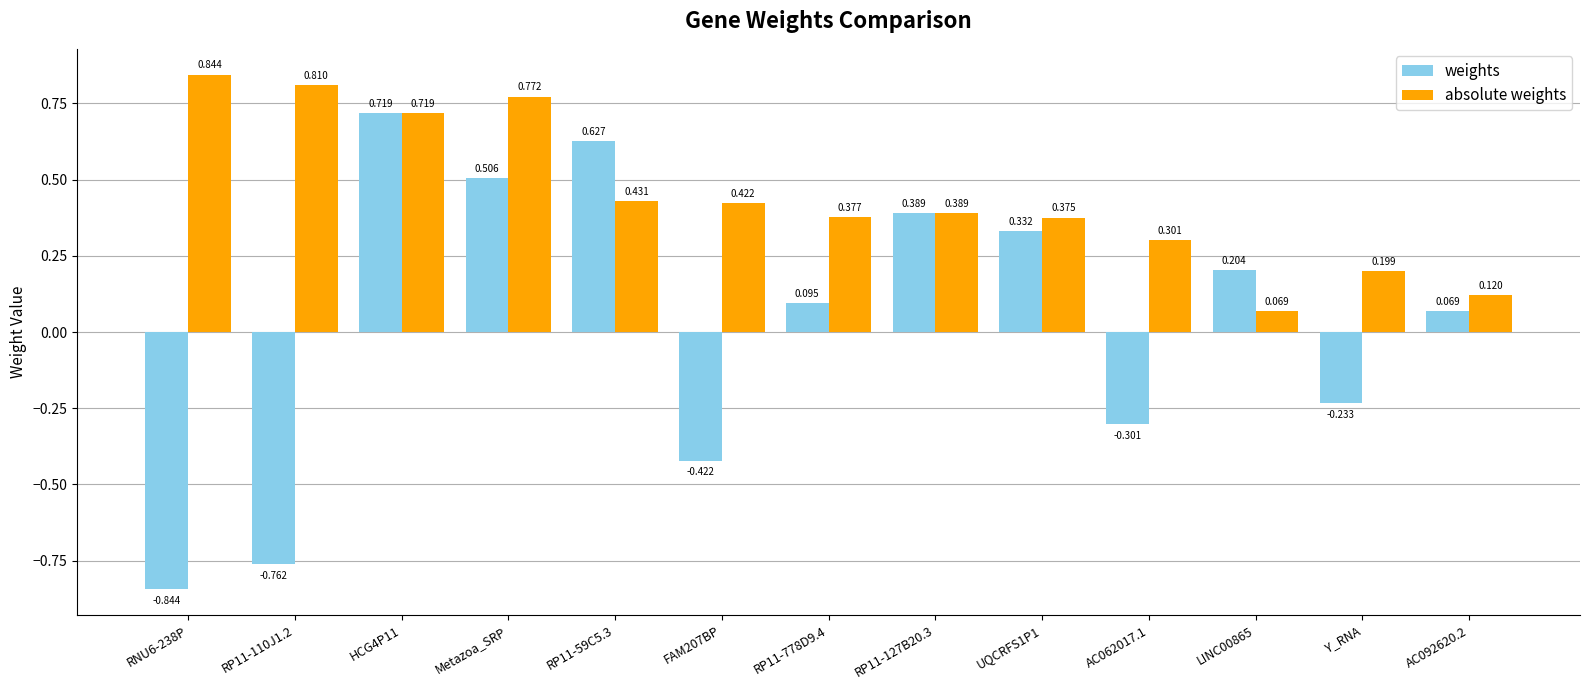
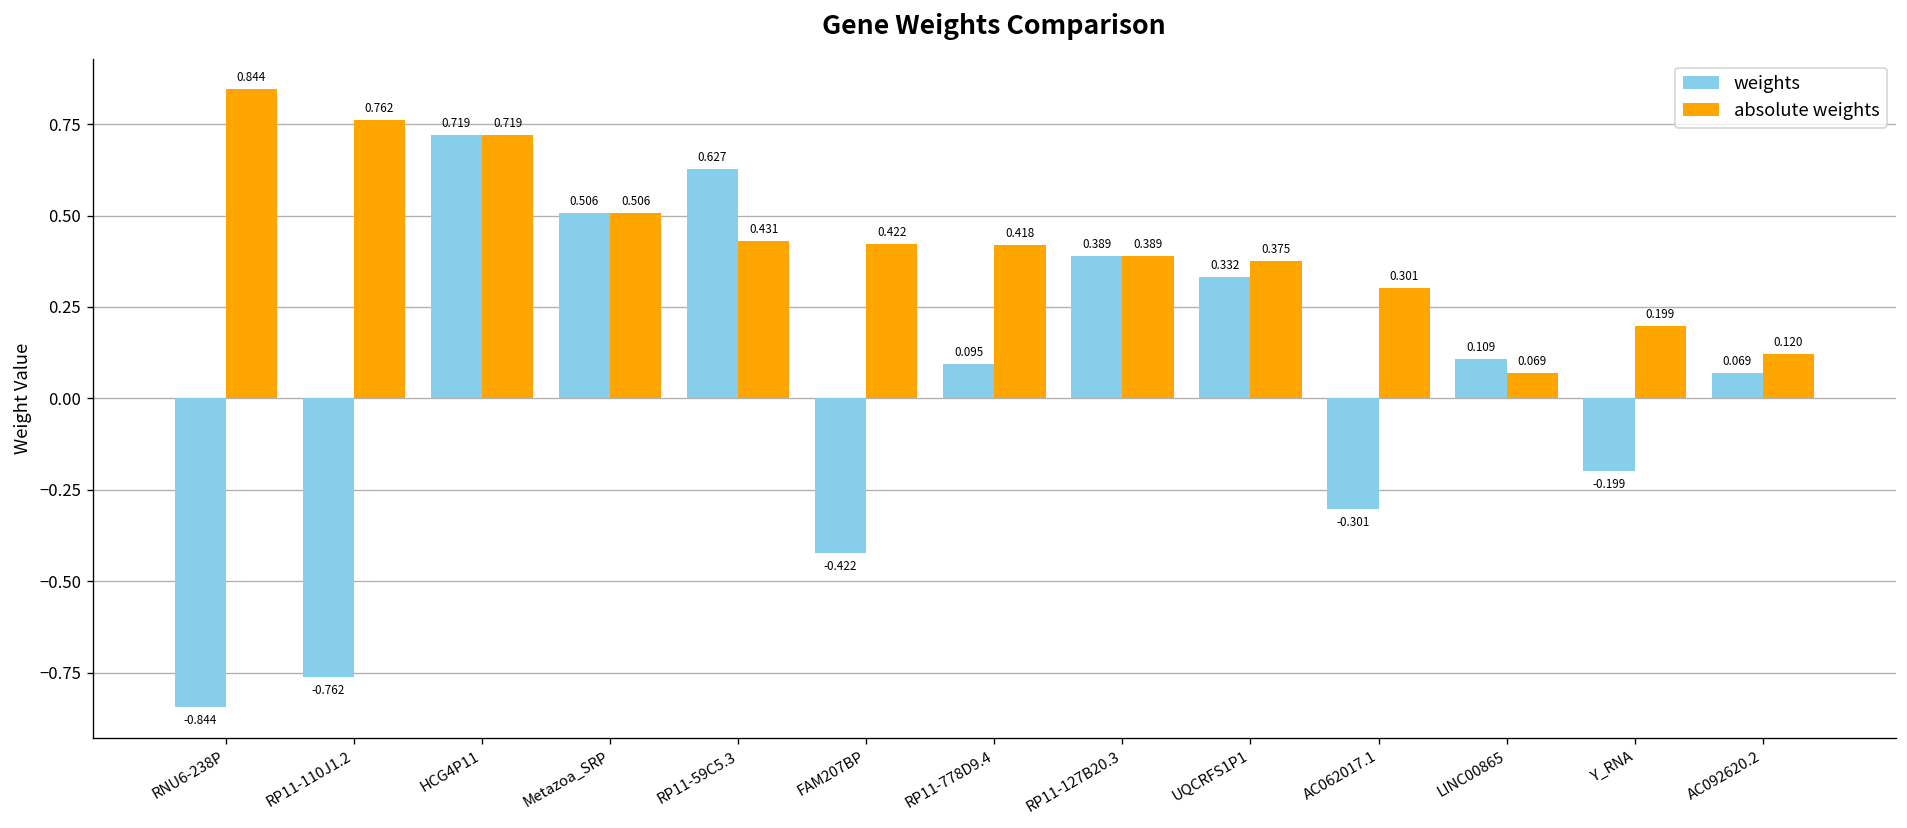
  {
    "weights": {
      "RNU6-238P": -0.844,
      "RP11-110J1.2": -0.762,
      "HCG4P11": 0.719,
      "Metazoa_SRP": 0.506,
      "RP11-59C5.3": 0.627,
      "FAM207BP": -0.422,
      "RP11-778D9.4": 0.095,
      "RP11-127B20.3": 0.389,
      "UQCRFS1P1": 0.332,
      "AC062017.1": -0.301,
-     "LINC00865": 0.204,
-     "Y_RNA": -0.233,
+     "LINC00865": 0.109,
+     "Y_RNA": -0.199,
      "AC092620.2": 0.069
    },
    "absolute weights": {
      "RNU6-238P": 0.844,
-     "RP11-110J1.2": 0.810,
+     "RP11-110J1.2": 0.762,
      "HCG4P11": 0.719,
-     "Metazoa_SRP": 0.772,
+     "Metazoa_SRP": 0.506,
      "RP11-59C5.3": 0.431,
      "FAM207BP": 0.422,
-     "RP11-778D9.4": 0.377,
+     "RP11-778D9.4": 0.418,
      "RP11-127B20.3": 0.389,
      "UQCRFS1P1": 0.375,
      "AC062017.1": 0.301,
      "LINC00865": 0.069,
      "Y_RNA": 0.199,
      "AC092620.2": 0.120
    }
  }
